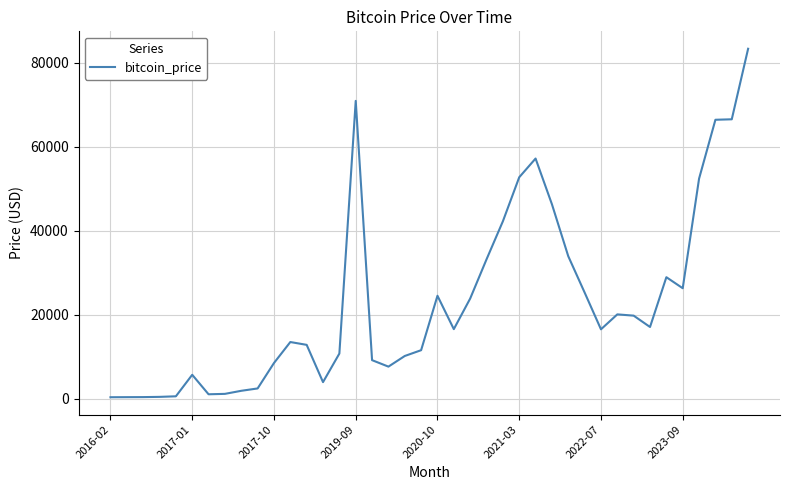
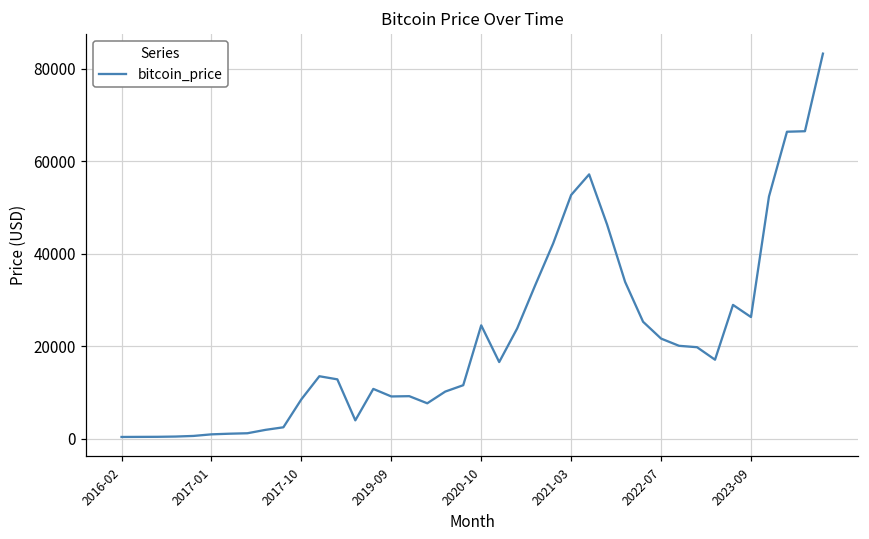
  {
    "2016-02": 0,
-   "2017-01": 6000,
+   "2017-01": 1000,
    "2017-10": 9000,
-   "2019-09": 71000,
+   "2019-09": 9000,
    "2020-10": 25000,
    "2021-03": 53000,
-   "2022-07": 17000,
+   "2022-07": 22000,
    "2023-09": 26000
  }
